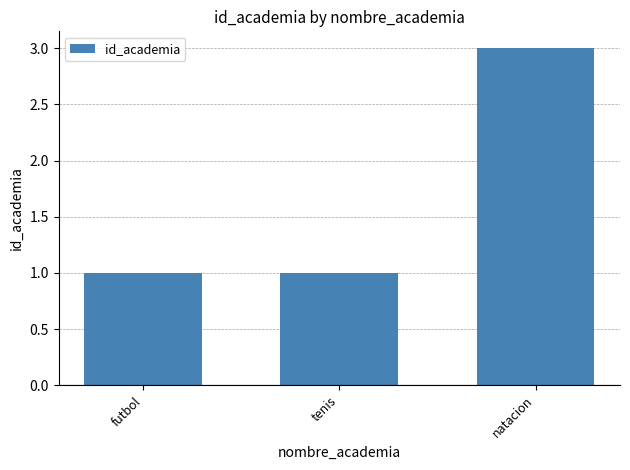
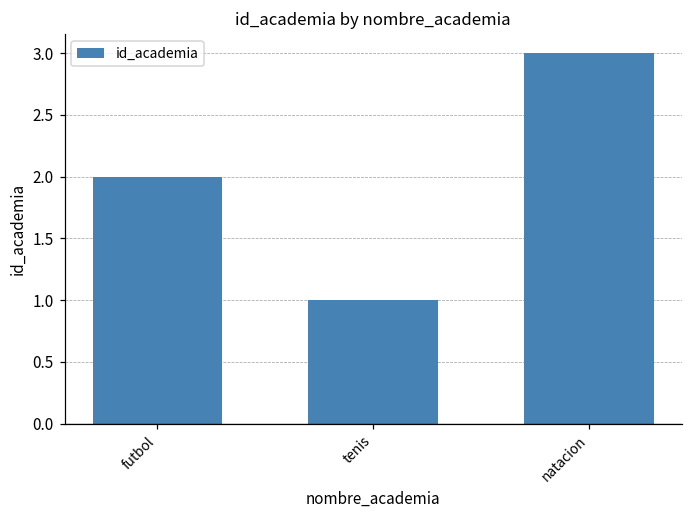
  {
-   "futbol": 1,
+   "futbol": 2,
    "tenis": 1,
    "natacion": 3
  }
